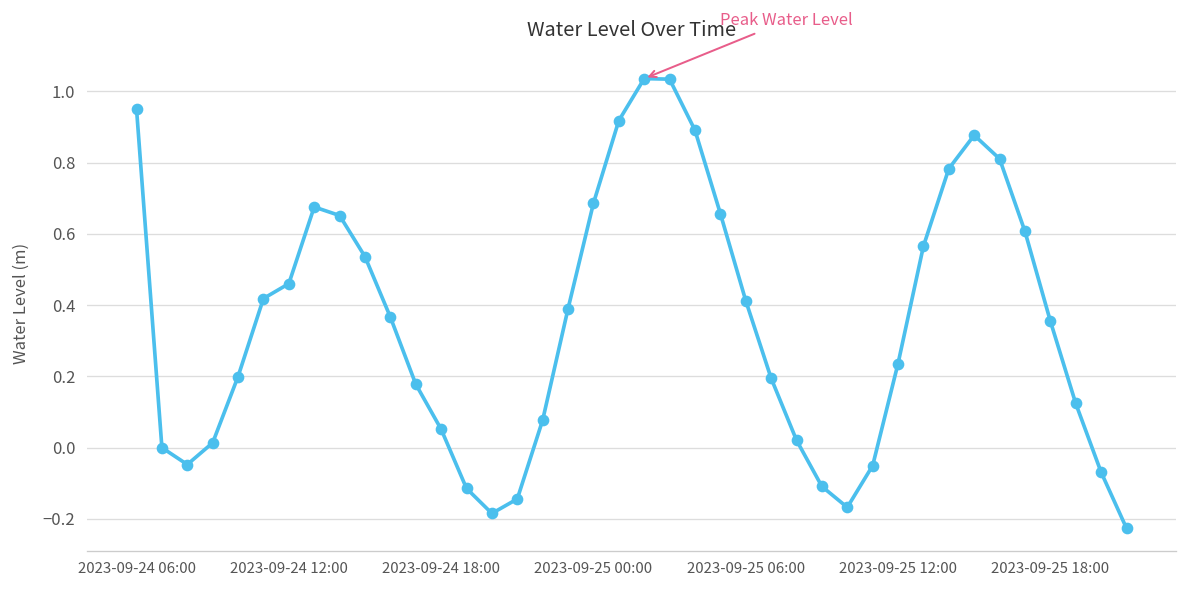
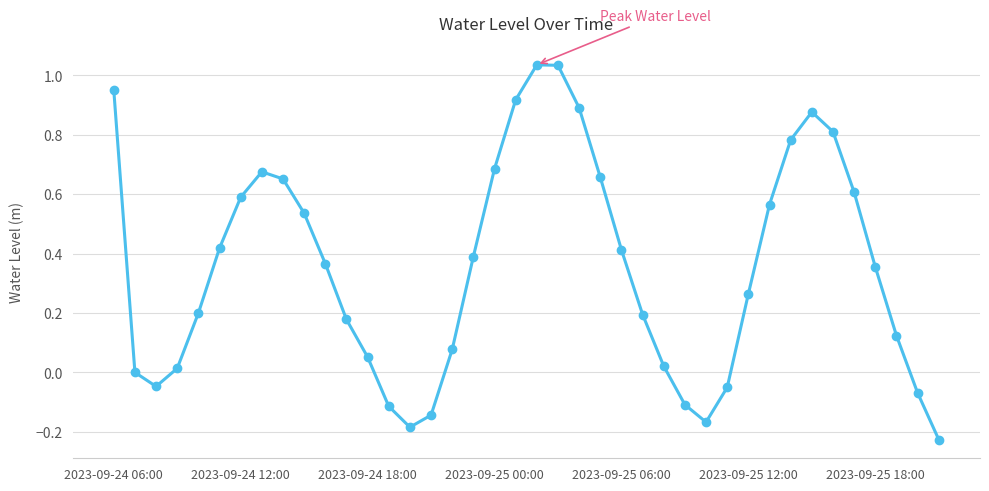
  {
    "2023-09-24 06:00": 0.95,
-   "2023-09-24 12:00": 0.46,
+   "2023-09-24 12:00": 0.59,
    "2023-09-24 18:00": 0.05,
    "2023-09-25 00:00": 0.69,
    "2023-09-25 06:00": 0.41,
-   "2023-09-25 12:00": 0.24,
+   "2023-09-25 12:00": 0.26,
    "2023-09-25 18:00": 0.36
  }
